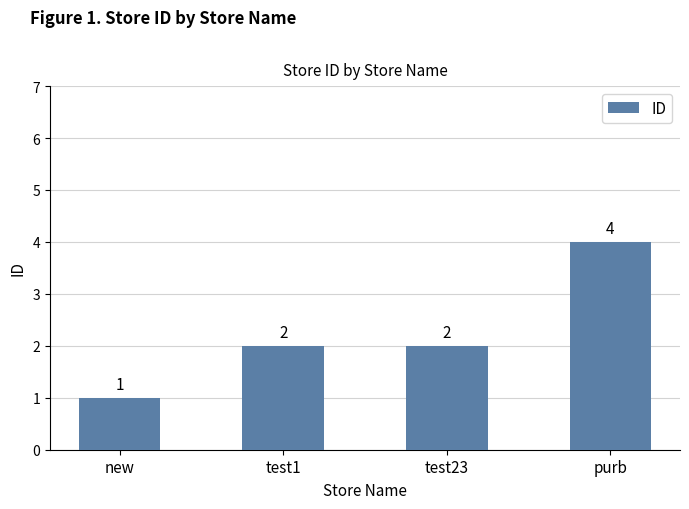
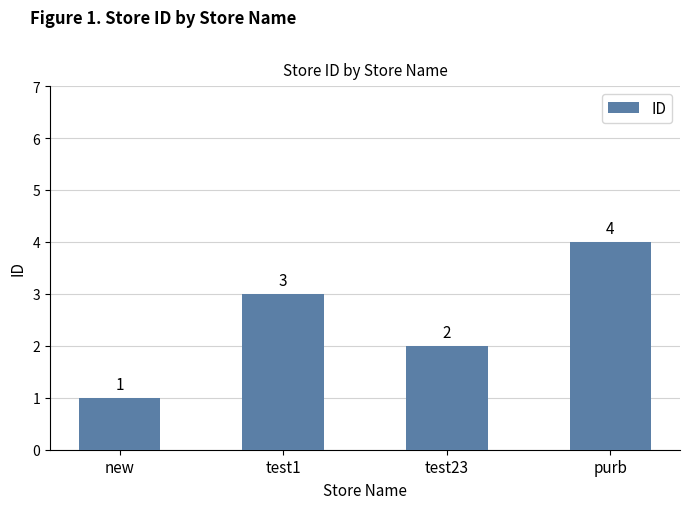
  {
    "new": 1,
-   "test1": 2,
+   "test1": 3,
    "test23": 2,
    "purb": 4
  }
